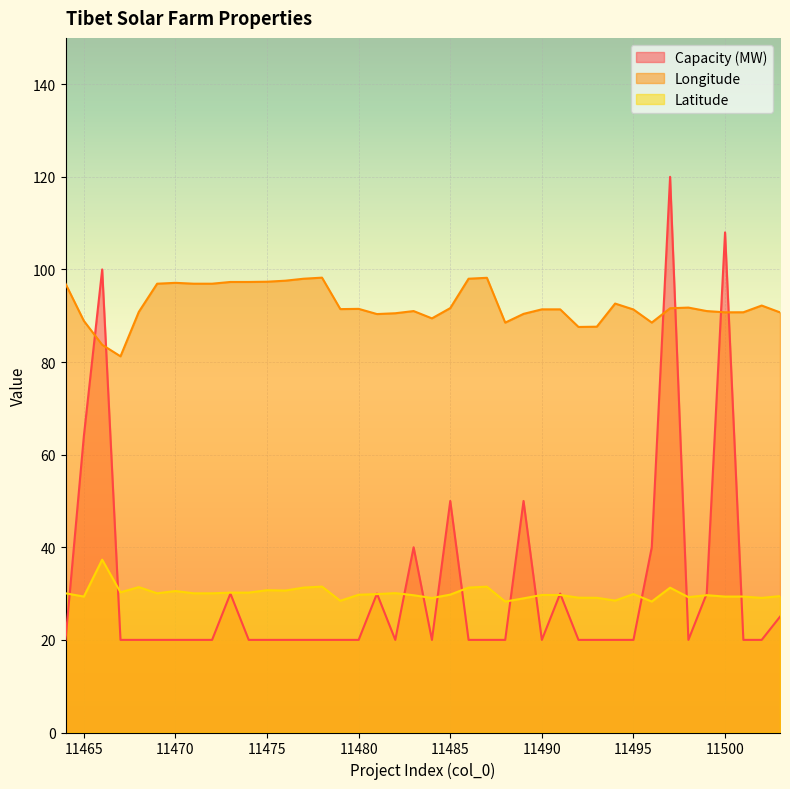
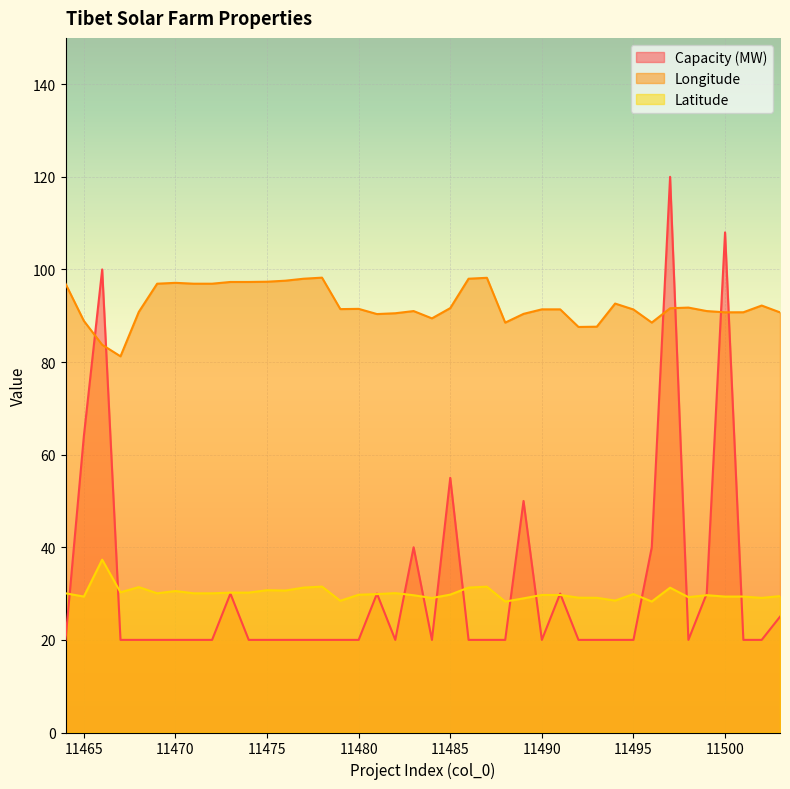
  {
    "Capacity (MW)": {
      "11465": 64,
      "11470": 20,
      "11475": 20,
      "11480": 20,
-     "11485": 50,
+     "11485": 55,
      "11490": 20,
      "11495": 20,
      "11500": 108
    }
  }
